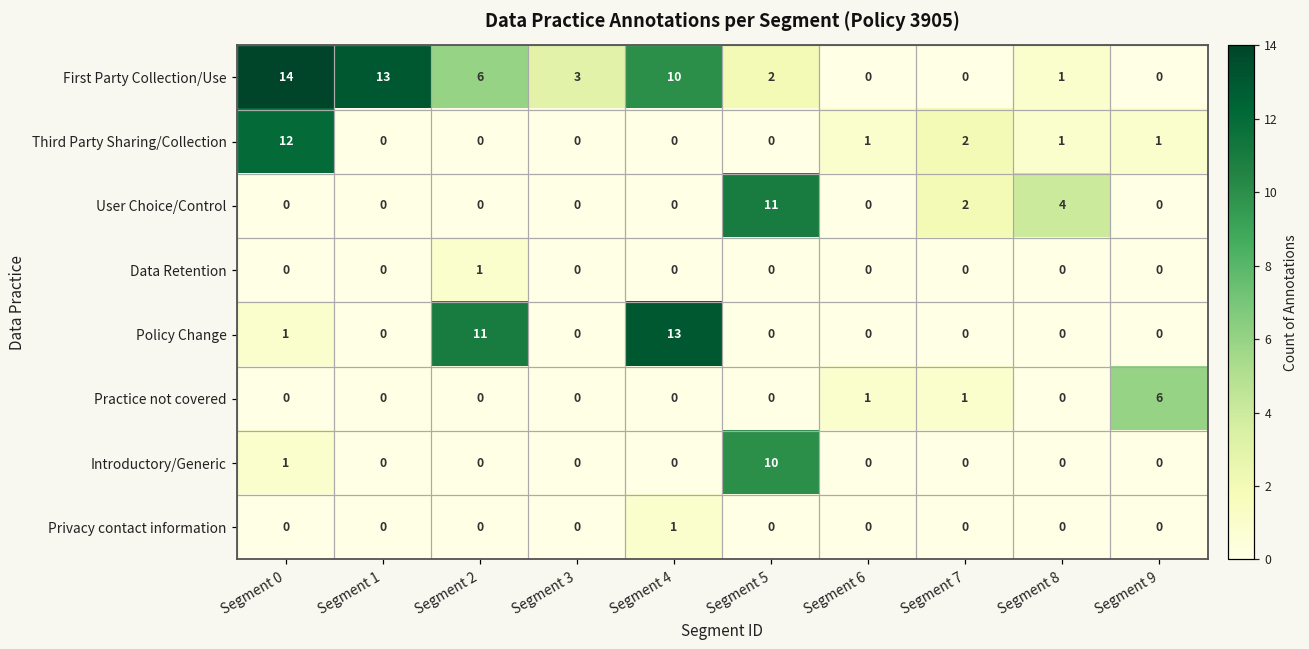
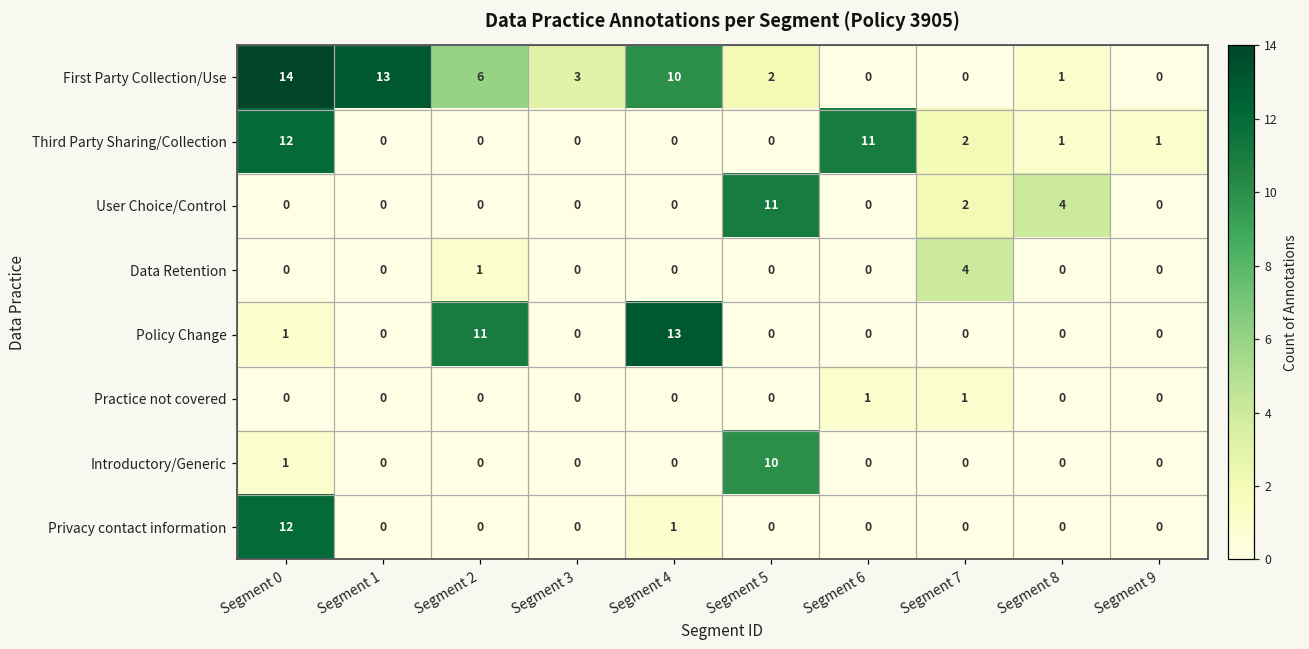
  {
    "First Party Collection/Use": {
      "Segment 0": 14,
      "Segment 1": 13,
      "Segment 2": 6,
      "Segment 3": 3,
      "Segment 4": 10,
      "Segment 5": 2,
      "Segment 6": 0,
      "Segment 7": 0,
      "Segment 8": 1,
      "Segment 9": 0
    },
    "Third Party Sharing/Collection": {
      "Segment 0": 12,
      "Segment 1": 0,
      "Segment 2": 0,
      "Segment 3": 0,
      "Segment 4": 0,
      "Segment 5": 0,
-     "Segment 6": 1,
+     "Segment 6": 11,
      "Segment 7": 2,
      "Segment 8": 1,
      "Segment 9": 1
    },
    "User Choice/Control": {
      "Segment 0": 0,
      "Segment 1": 0,
      "Segment 2": 0,
      "Segment 3": 0,
      "Segment 4": 0,
      "Segment 5": 11,
      "Segment 6": 0,
      "Segment 7": 2,
      "Segment 8": 4,
      "Segment 9": 0
    },
    "Data Retention": {
      "Segment 0": 0,
      "Segment 1": 0,
      "Segment 2": 1,
      "Segment 3": 0,
      "Segment 4": 0,
      "Segment 5": 0,
      "Segment 6": 0,
-     "Segment 7": 0,
+     "Segment 7": 4,
      "Segment 8": 0,
      "Segment 9": 0
    },
    "Policy Change": {
      "Segment 0": 1,
      "Segment 1": 0,
      "Segment 2": 11,
      "Segment 3": 0,
      "Segment 4": 13,
      "Segment 5": 0,
      "Segment 6": 0,
      "Segment 7": 0,
      "Segment 8": 0,
      "Segment 9": 0
    },
    "Practice not covered": {
      "Segment 0": 0,
      "Segment 1": 0,
      "Segment 2": 0,
      "Segment 3": 0,
      "Segment 4": 0,
      "Segment 5": 0,
      "Segment 6": 1,
      "Segment 7": 1,
      "Segment 8": 0,
-     "Segment 9": 6
+     "Segment 9": 0
    },
    "Introductory/Generic": {
      "Segment 0": 1,
      "Segment 1": 0,
      "Segment 2": 0,
      "Segment 3": 0,
      "Segment 4": 0,
      "Segment 5": 10,
      "Segment 6": 0,
      "Segment 7": 0,
      "Segment 8": 0,
      "Segment 9": 0
    },
    "Privacy contact information": {
-     "Segment 0": 0,
+     "Segment 0": 12,
      "Segment 1": 0,
      "Segment 2": 0,
      "Segment 3": 0,
      "Segment 4": 1,
      "Segment 5": 0,
      "Segment 6": 0,
      "Segment 7": 0,
      "Segment 8": 0,
      "Segment 9": 0
    }
  }
